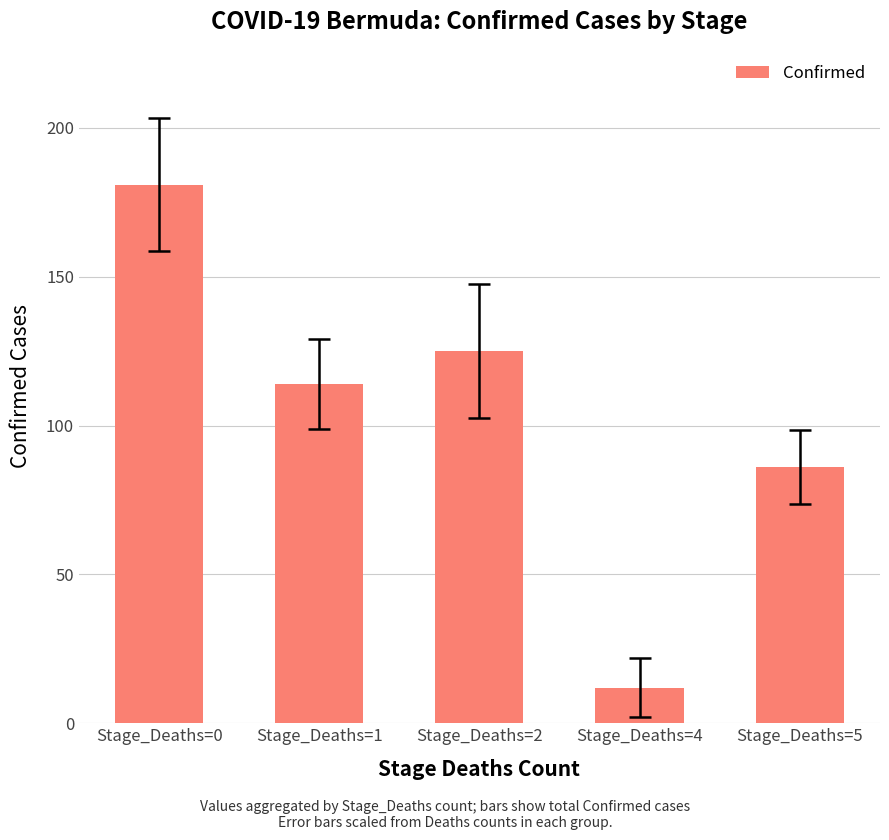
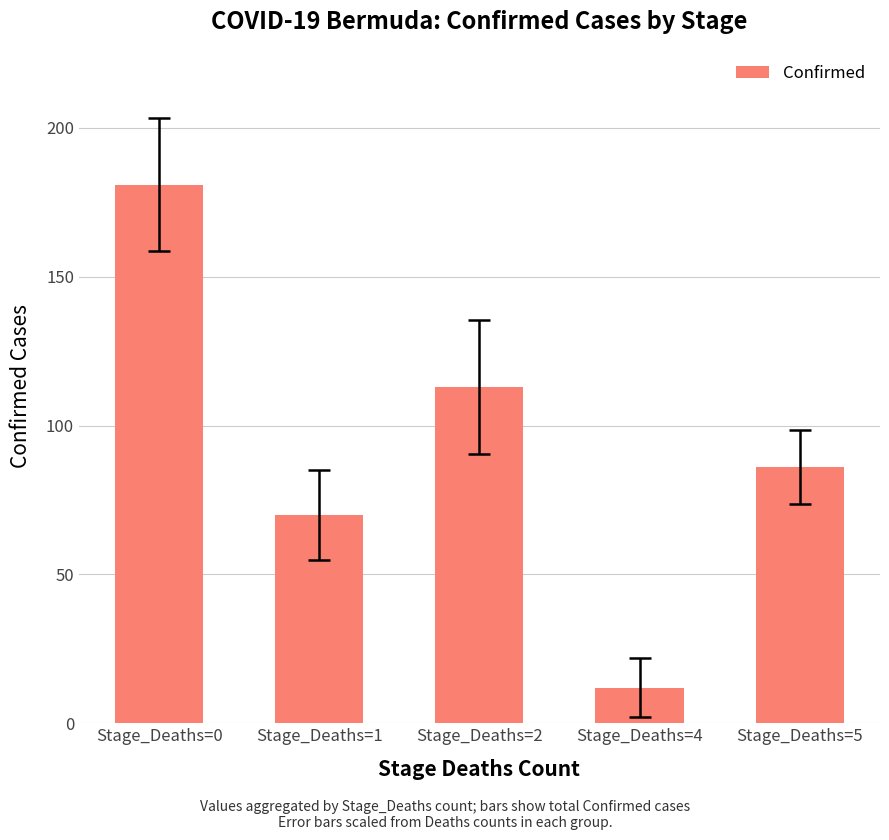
  {
    "Confirmed": {
      "Stage_Deaths=0": 181,
-     "Stage_Deaths=1": 114,
-     "Stage_Deaths=2": 125,
+     "Stage_Deaths=1": 70,
+     "Stage_Deaths=2": 113,
      "Stage_Deaths=4": 12,
      "Stage_Deaths=5": 86
    }
  }
